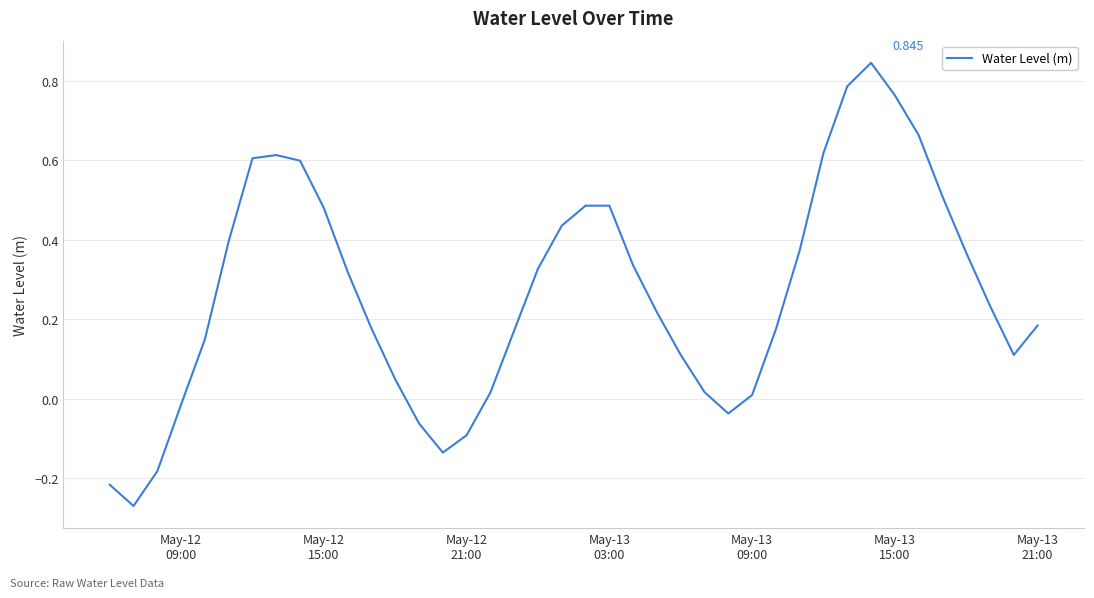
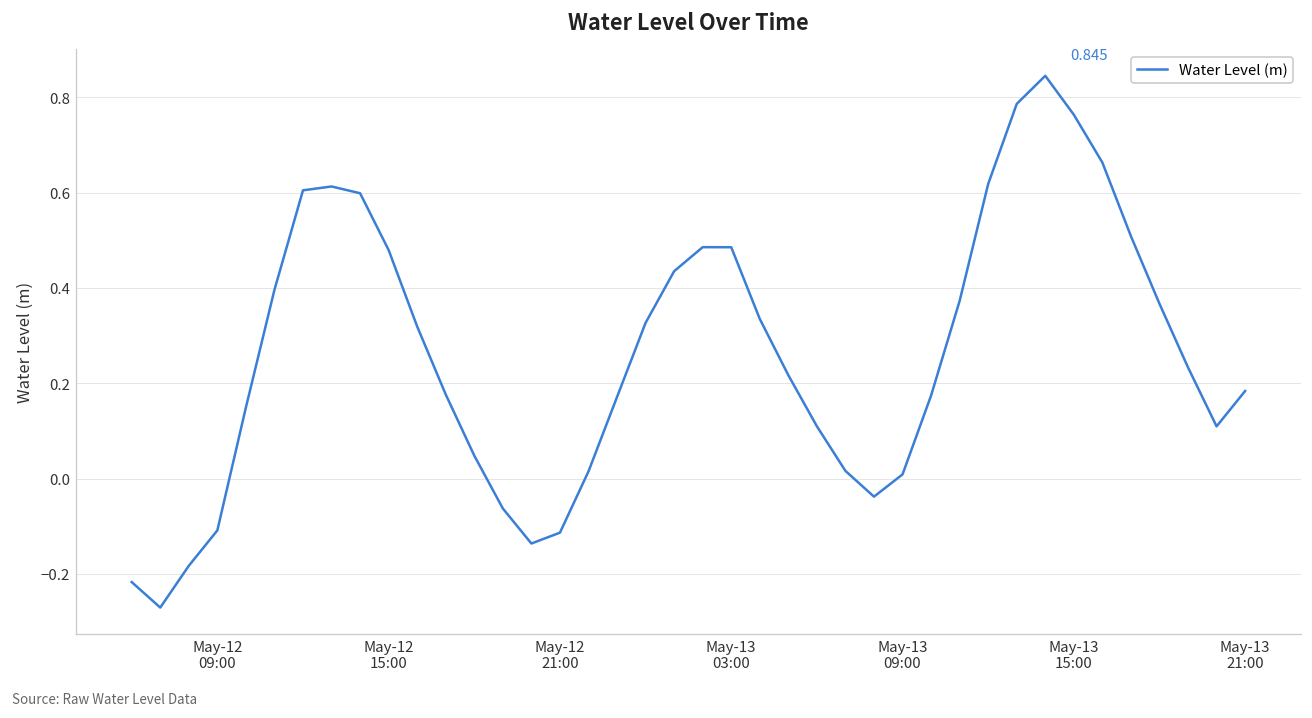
  {
-   "May-12 09:00": -0.01,
+   "May-12 09:00": -0.11,
    "May-12 15:00": 0.48,
-   "May-12 21:00": -0.09,
+   "May-12 21:00": -0.11,
    "May-13 03:00": 0.49,
    "May-13 09:00": 0.01,
    "May-13 15:00": 0.76,
    "May-13 21:00": 0.18
  }
